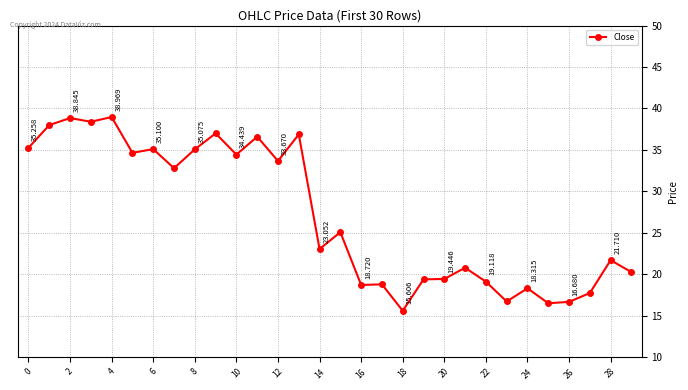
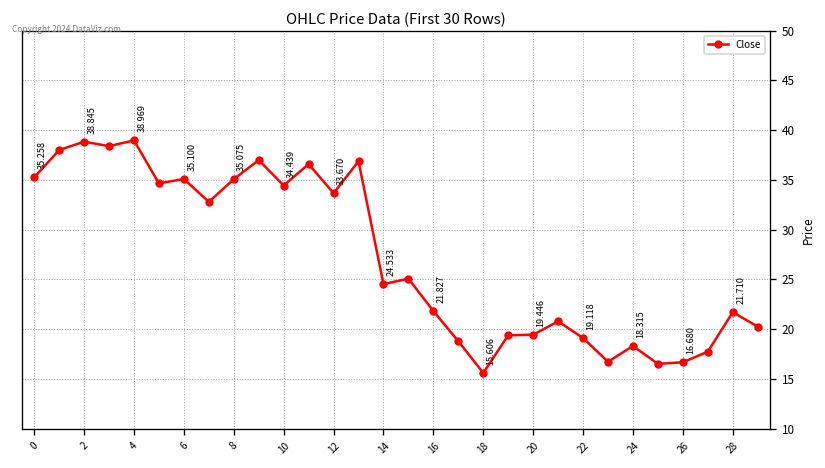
  {
    "0": 35.258,
    "2": 38.845,
    "4": 38.969,
    "6": 35.100,
    "8": 35.075,
    "10": 34.439,
    "12": 33.670,
-   "14": 23.052,
-   "16": 18.720,
+   "14": 24.533,
+   "16": 21.827,
    "18": 15.606,
    "20": 19.446,
    "22": 19.118,
    "24": 18.315,
    "26": 16.680,
    "28": 21.710
  }
